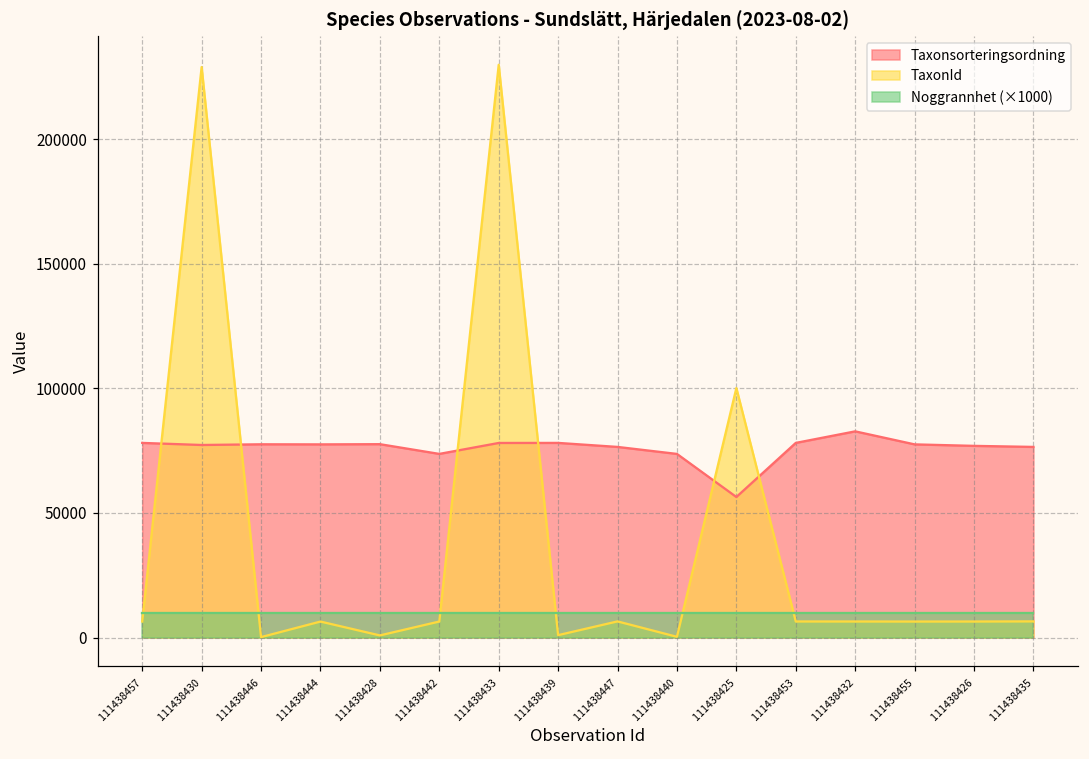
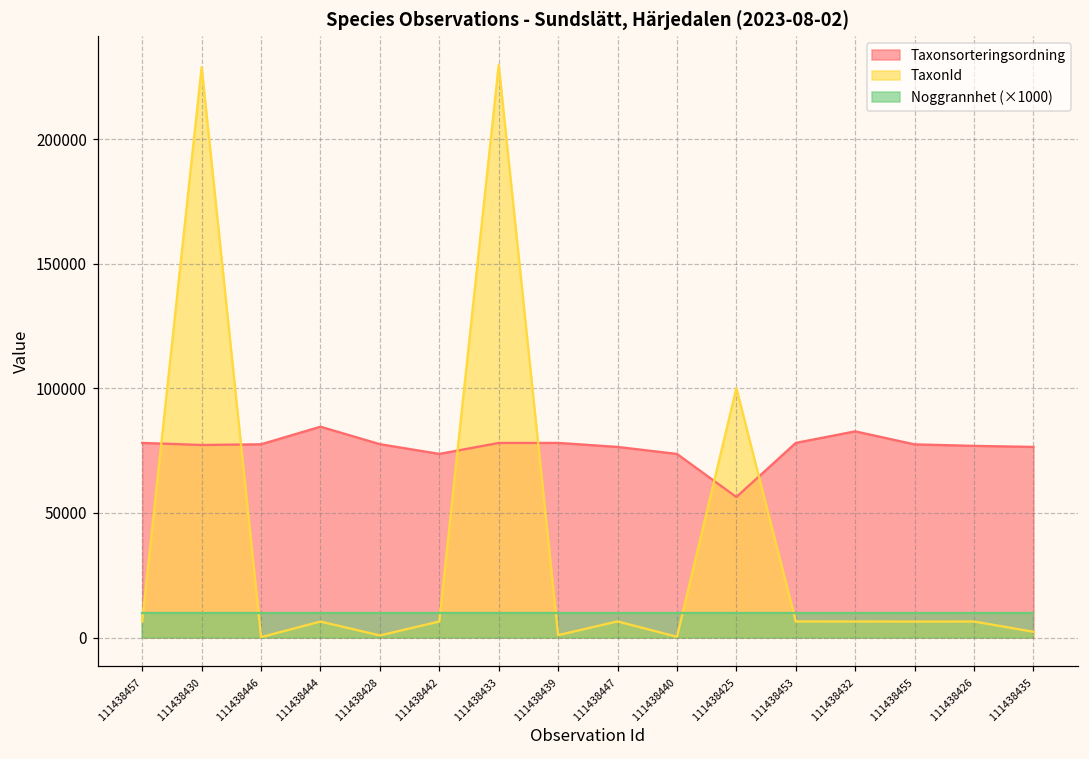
  {
    "Taxonsorteringsordning": {
      "111438457": 78000,
      "111438430": 77000,
      "111438446": 78000,
-     "111438444": 78000,
+     "111438444": 85000,
      "111438428": 78000,
      "111438442": 74000,
      "111438433": 78000,
      "111438439": 78000,
      "111438447": 76000,
      "111438440": 74000,
      "111438425": 56000,
      "111438453": 78000,
      "111438432": 83000,
      "111438455": 78000,
      "111438426": 77000,
      "111438435": 76000
    },
    "TaxonId": {
      "111438457": 6000,
      "111438430": 229000,
      "111438446": 0,
      "111438444": 6000,
      "111438428": 1000,
      "111438442": 6000,
      "111438433": 230000,
      "111438439": 1000,
      "111438447": 6000,
      "111438440": 0,
      "111438425": 100000,
      "111438453": 6000,
      "111438432": 6000,
      "111438455": 6000,
      "111438426": 6000,
-     "111438435": 6000
+     "111438435": 2000
    },
    "Noggrannhet (×1000)": {
      "111438457": 10000,
      "111438430": 10000,
      "111438446": 10000,
      "111438444": 10000,
      "111438428": 10000,
      "111438442": 10000,
      "111438433": 10000,
      "111438439": 10000,
      "111438447": 10000,
      "111438440": 10000,
      "111438425": 10000,
      "111438453": 10000,
      "111438432": 10000,
      "111438455": 10000,
      "111438426": 10000,
      "111438435": 10000
    }
  }
